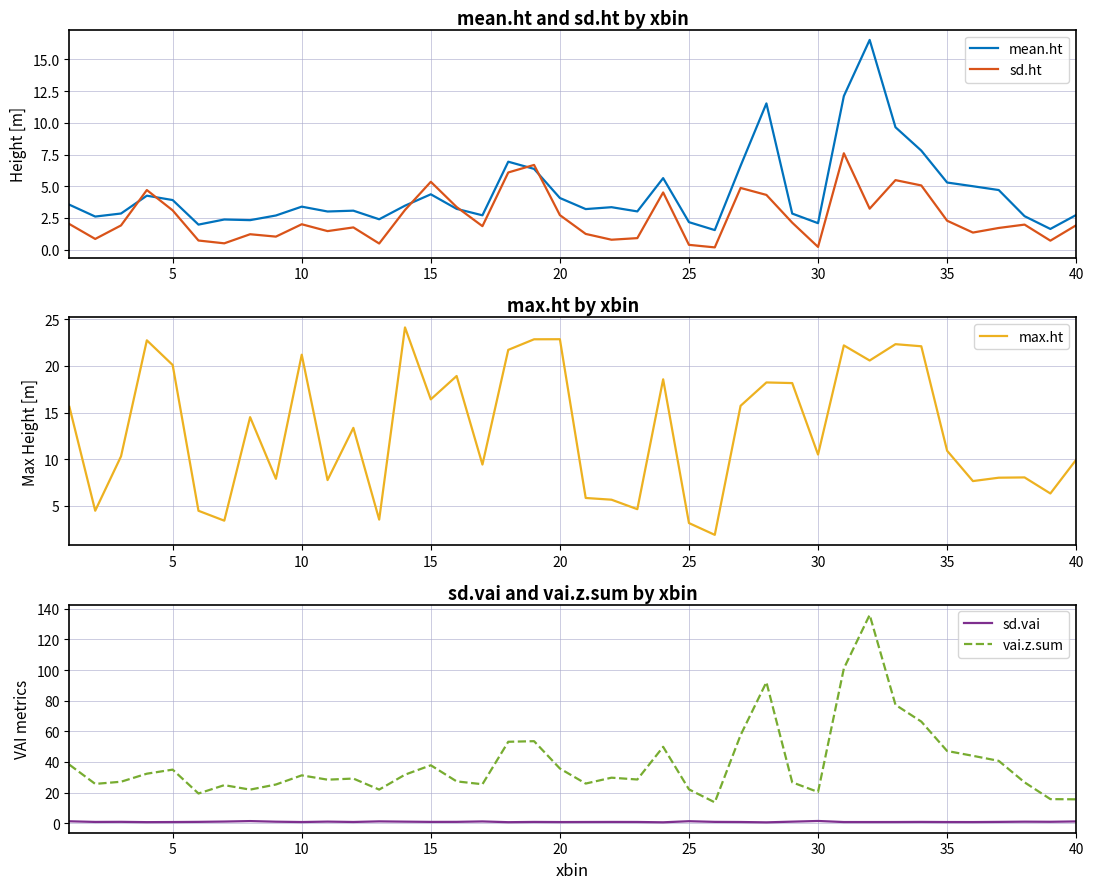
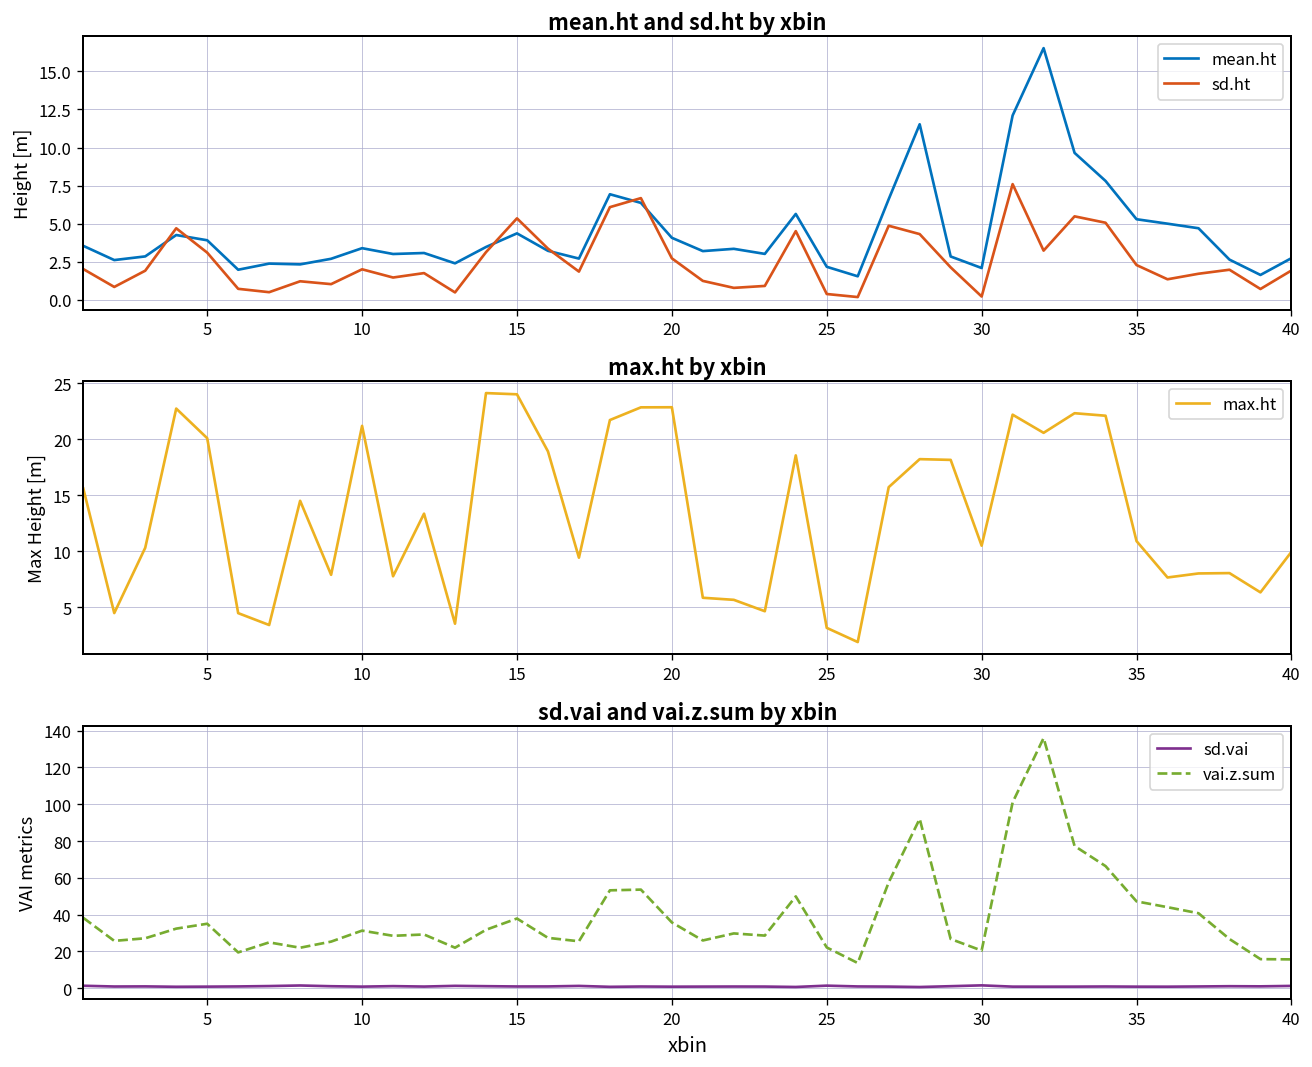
  {
    "mean.ht and sd.ht by xbin": {
      "mean.ht": {
        "5": 3.9,
        "10": 3.4,
        "15": 4.4,
        "20": 4.1,
        "25": 2.2,
        "30": 2.1,
        "35": 5.3,
        "40": 2.7
      },
      "sd.ht": {
        "5": 3.1,
        "10": 2.0,
        "15": 5.3,
        "20": 2.7,
        "25": 0.4,
        "30": 0.2,
        "35": 2.3,
        "40": 1.9
      }
    },
    "max.ht by xbin": {
      "5": 20,
      "10": 21,
-     "15": 16,
+     "15": 24,
      "20": 23,
      "25": 3,
      "30": 11,
      "35": 11,
      "40": 10
    },
    "sd.vai and vai.z.sum by xbin": {
      "sd.vai": {
        "5": 1,
        "10": 1,
        "15": 1,
        "20": 1,
        "25": 1,
        "30": 2,
        "35": 1,
        "40": 1
      },
      "vai.z.sum": {
        "5": 35,
        "10": 31,
        "15": 38,
        "20": 36,
        "25": 22,
        "30": 20,
        "35": 47,
        "40": 16
      }
    }
  }
